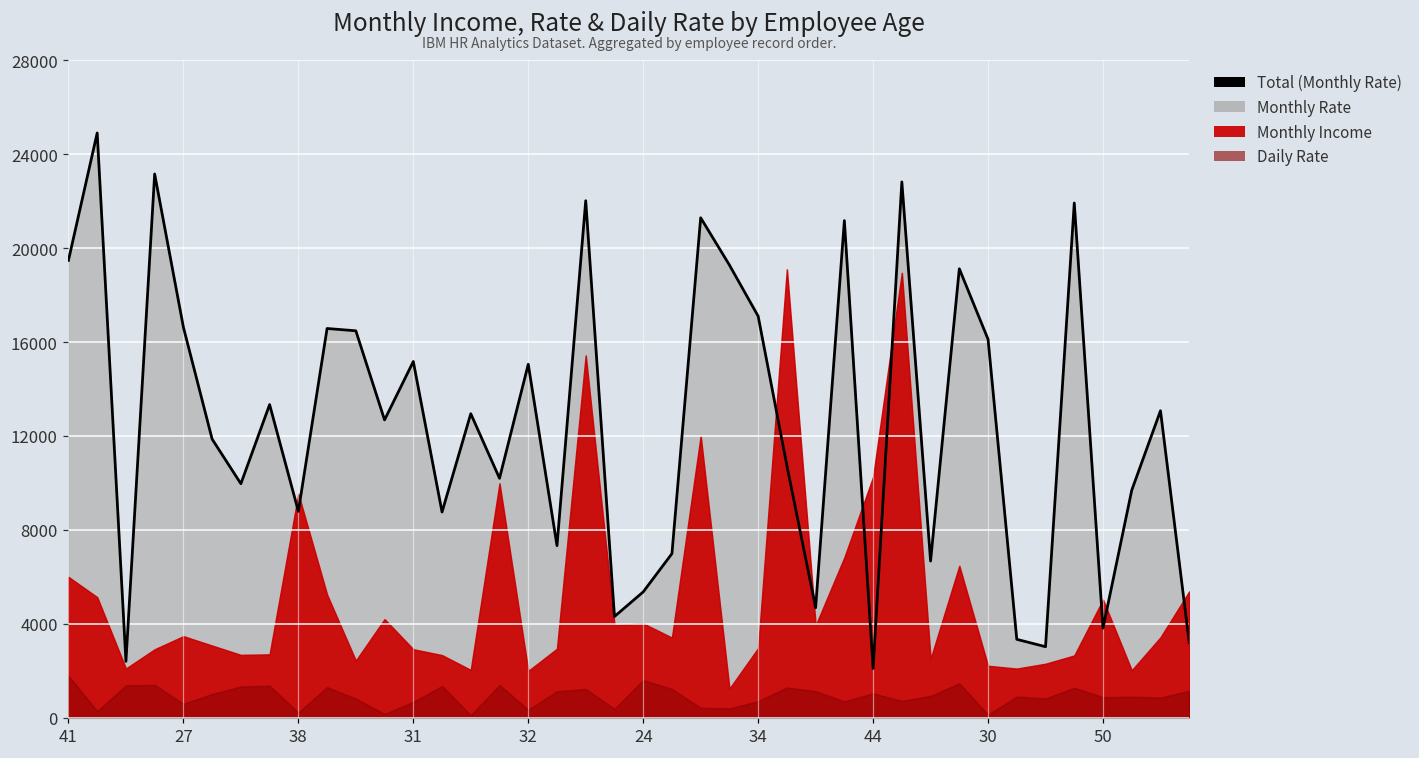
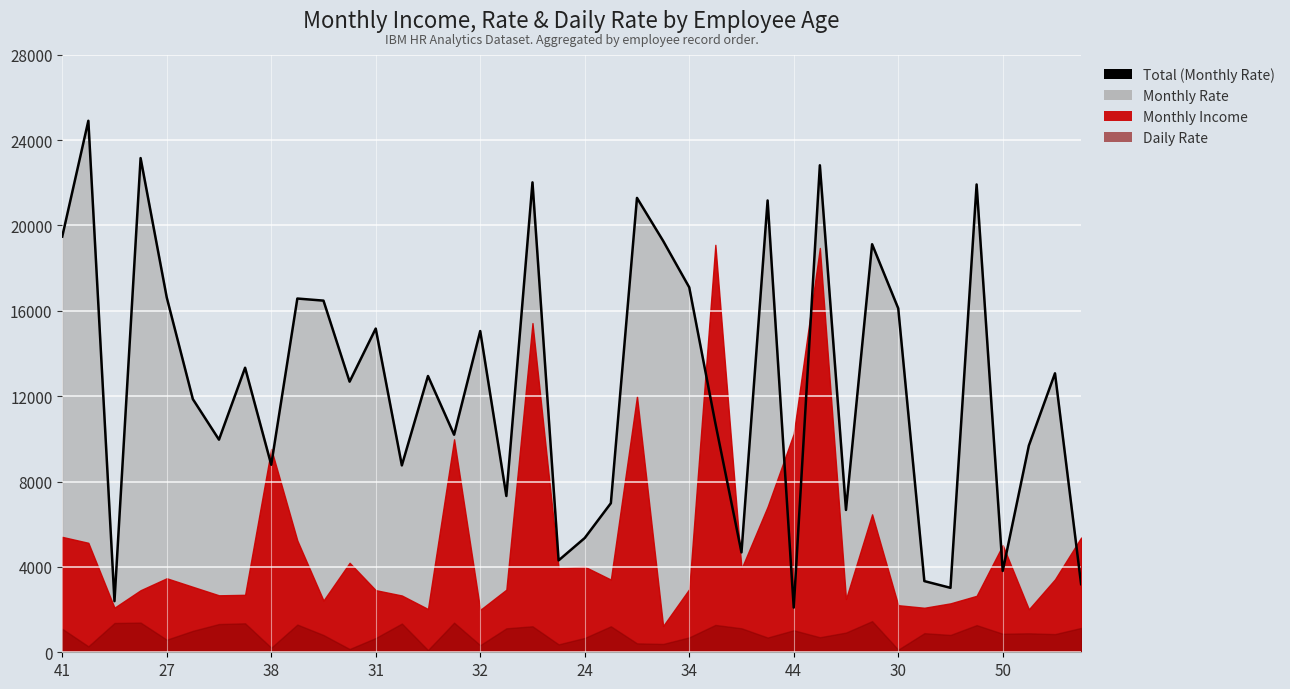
  {
    "Monthly Rate": {
      "41": 19500,
      "32": 15100,
      "24": 5400,
      "44": 2100,
      "50": 3800
    },
    "Monthly Income": {
-     "41": 6000,
+     "41": 5400,
      "32": 2000,
      "24": 4000,
      "44": 10200,
      "50": 5000
    },
    "Daily Rate": {
-     "41": 1800,
+     "41": 1100,
      "32": 300,
-     "24": 1600,
+     "24": 700,
      "44": 1000,
      "50": 900
    }
  }
